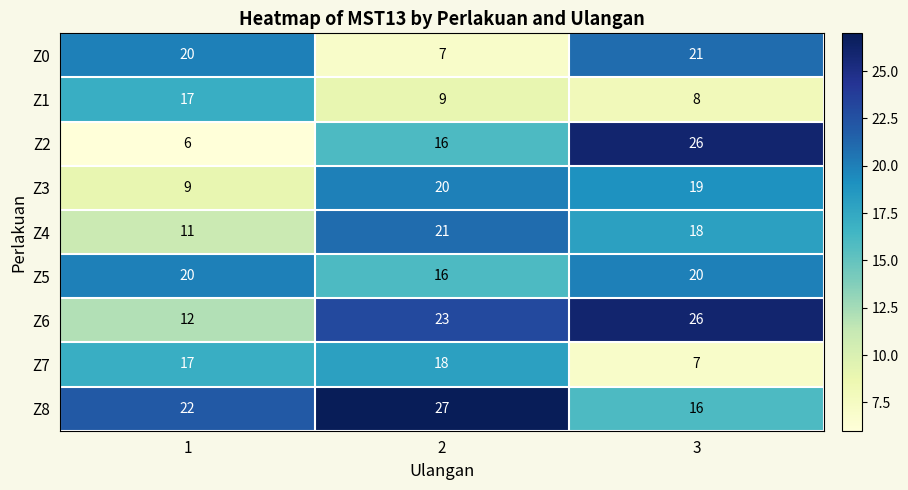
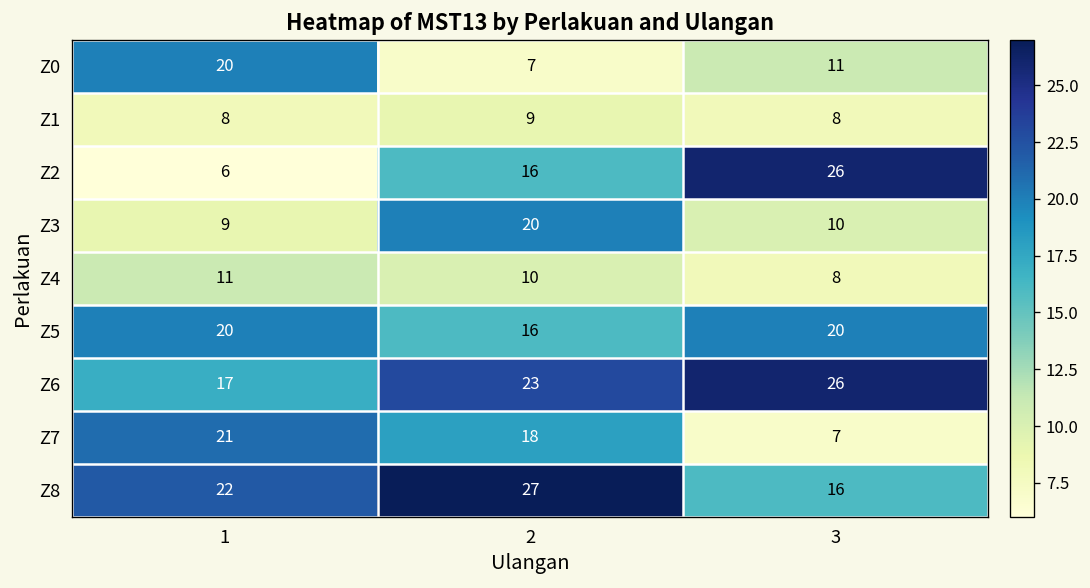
  {
    "Z0": {
      "1": 20,
      "2": 7,
-     "3": 21
+     "3": 11
    },
    "Z1": {
-     "1": 17,
+     "1": 8,
      "2": 9,
      "3": 8
    },
    "Z2": {
      "1": 6,
      "2": 16,
      "3": 26
    },
    "Z3": {
      "1": 9,
      "2": 20,
-     "3": 19
+     "3": 10
    },
    "Z4": {
      "1": 11,
-     "2": 21,
-     "3": 18
+     "2": 10,
+     "3": 8
    },
    "Z5": {
      "1": 20,
      "2": 16,
      "3": 20
    },
    "Z6": {
-     "1": 12,
+     "1": 17,
      "2": 23,
      "3": 26
    },
    "Z7": {
-     "1": 17,
+     "1": 21,
      "2": 18,
      "3": 7
    },
    "Z8": {
      "1": 22,
      "2": 27,
      "3": 16
    }
  }
